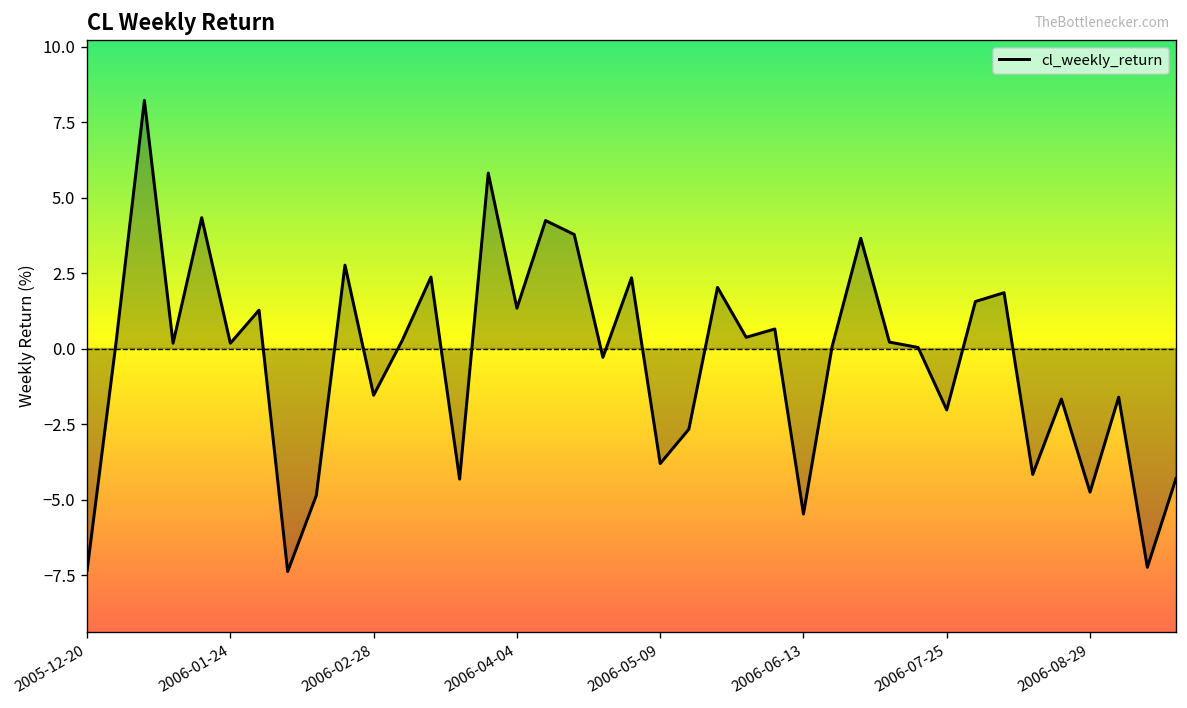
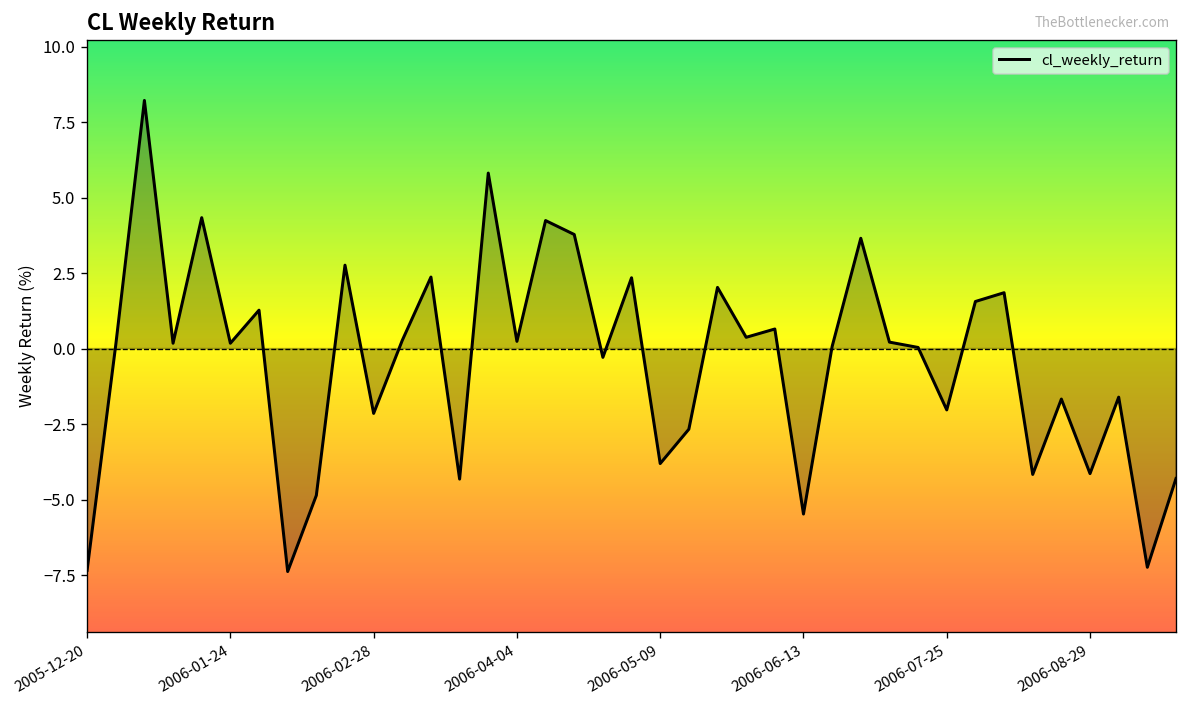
  {
    "2005-12-20": -7.3,
    "2006-01-24": 0.2,
-   "2006-02-28": -1.5,
-   "2006-04-04": 1.3,
+   "2006-02-28": -2.1,
+   "2006-04-04": 0.2,
    "2006-05-09": -3.8,
    "2006-06-13": -5.5,
    "2006-07-25": -2.0,
-   "2006-08-29": -4.7
+   "2006-08-29": -4.1
  }
